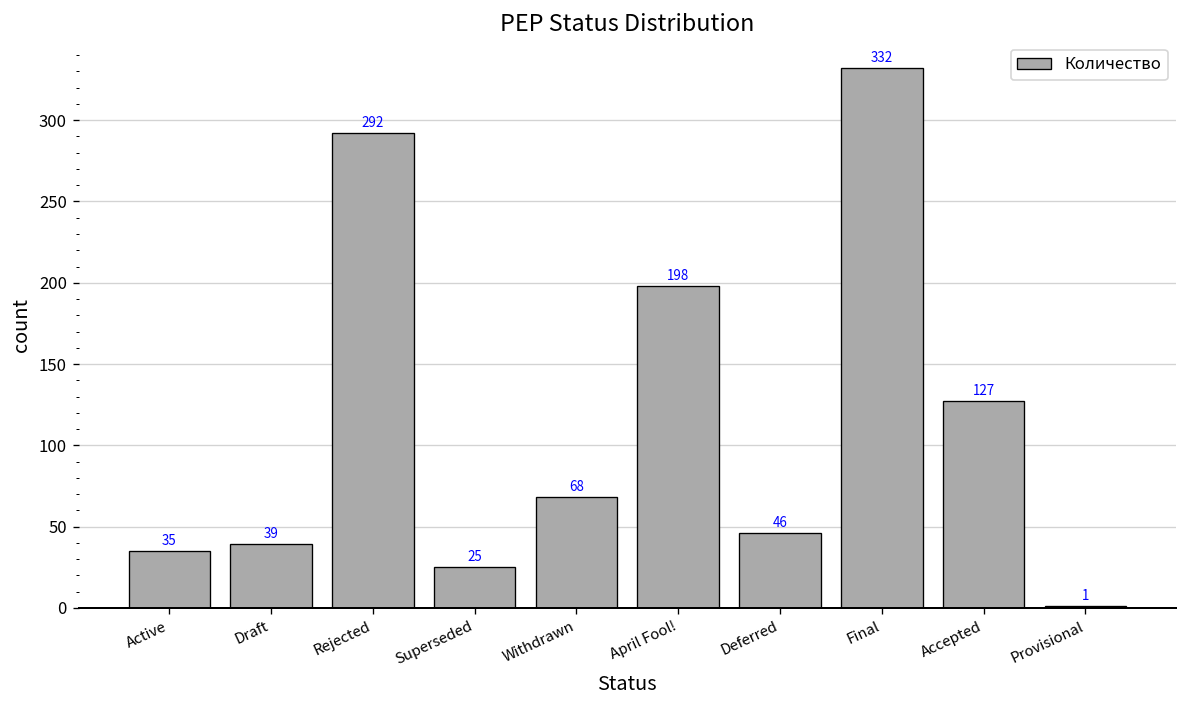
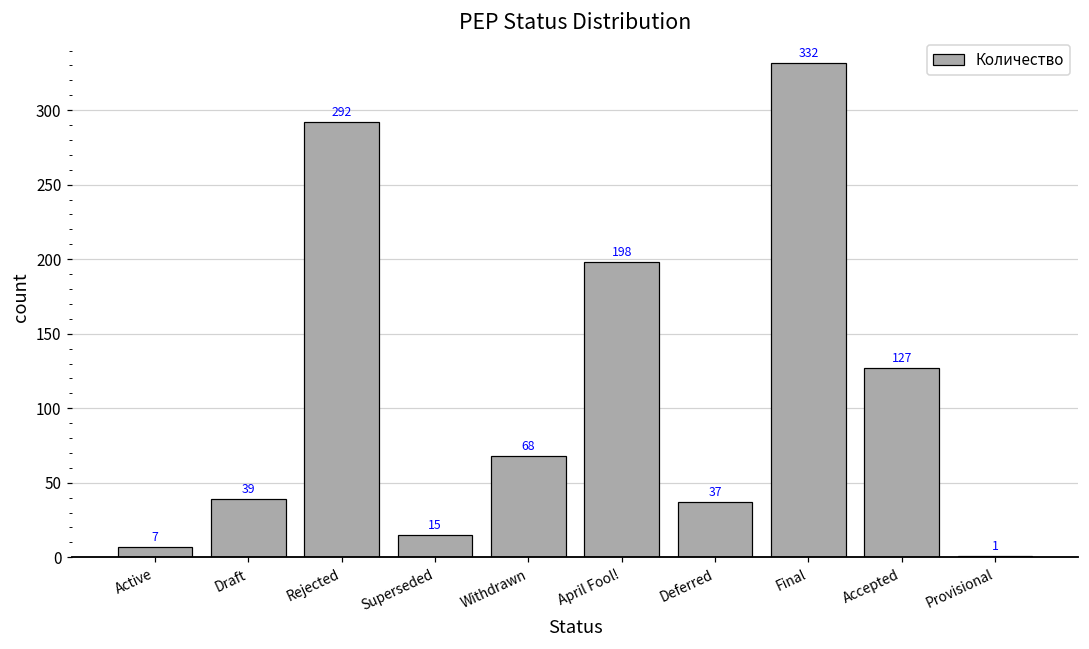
  {
-   "Active": 35,
+   "Active": 7,
    "Draft": 39,
    "Rejected": 292,
-   "Superseded": 25,
+   "Superseded": 15,
    "Withdrawn": 68,
    "April Fool!": 198,
-   "Deferred": 46,
+   "Deferred": 37,
    "Final": 332,
    "Accepted": 127,
    "Provisional": 1
  }
